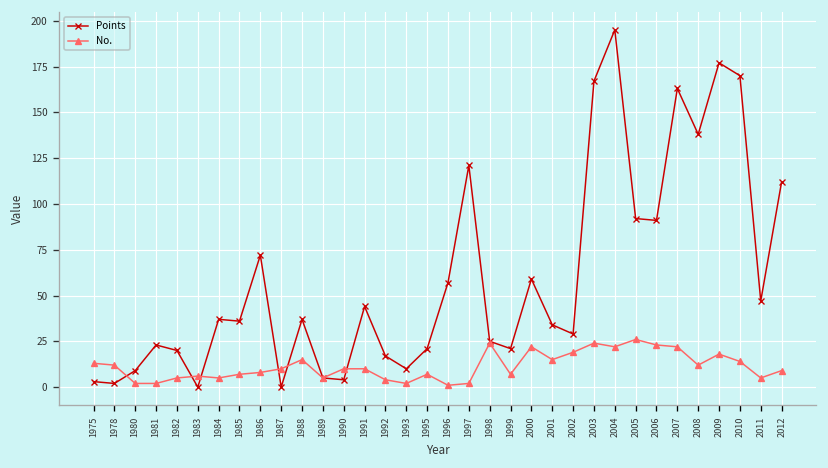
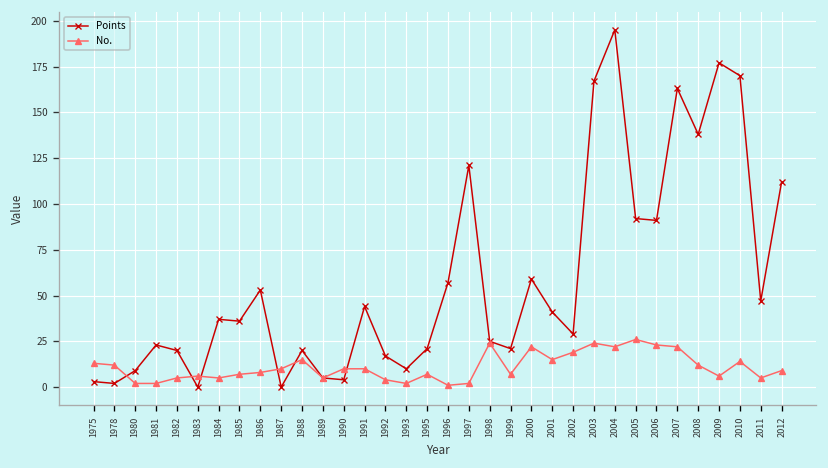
  {
    "Points": {
      "1975": 3,
      "1978": 2,
      "1980": 9,
      "1981": 23,
      "1982": 20,
      "1983": 0,
      "1984": 37,
      "1985": 36,
-     "1986": 72,
+     "1986": 53,
      "1987": 0,
-     "1988": 37,
+     "1988": 20,
      "1990": 4,
      "1991": 44,
      "1992": 17,
      "1993": 10,
      "1995": 21,
      "1996": 57,
      "1997": 121,
      "1999": 21,
      "2000": 59,
-     "2001": 34,
+     "2001": 41,
      "2002": 29,
      "2003": 167,
      "2004": 195,
      "2005": 92,
      "2006": 91,
      "2007": 163,
      "2008": 138,
      "2009": 177,
      "2010": 170,
      "2011": 47,
      "2012": 112
    },
    "No.": {
      "1975": 13,
      "1978": 12,
      "1980": 2,
      "1981": 2,
      "1982": 5,
      "1983": 6,
      "1984": 5,
      "1985": 7,
      "1986": 8,
      "1987": 10,
      "1988": 15,
      "1990": 10,
      "1991": 10,
      "1992": 4,
      "1993": 2,
      "1995": 7,
      "1996": 1,
      "1997": 2,
      "1999": 7,
      "2000": 22,
      "2001": 15,
      "2002": 19,
      "2003": 24,
      "2004": 22,
      "2005": 26,
      "2006": 23,
      "2007": 22,
      "2008": 12,
-     "2009": 18,
+     "2009": 6,
      "2010": 14,
      "2011": 5,
      "2012": 9
    }
  }
